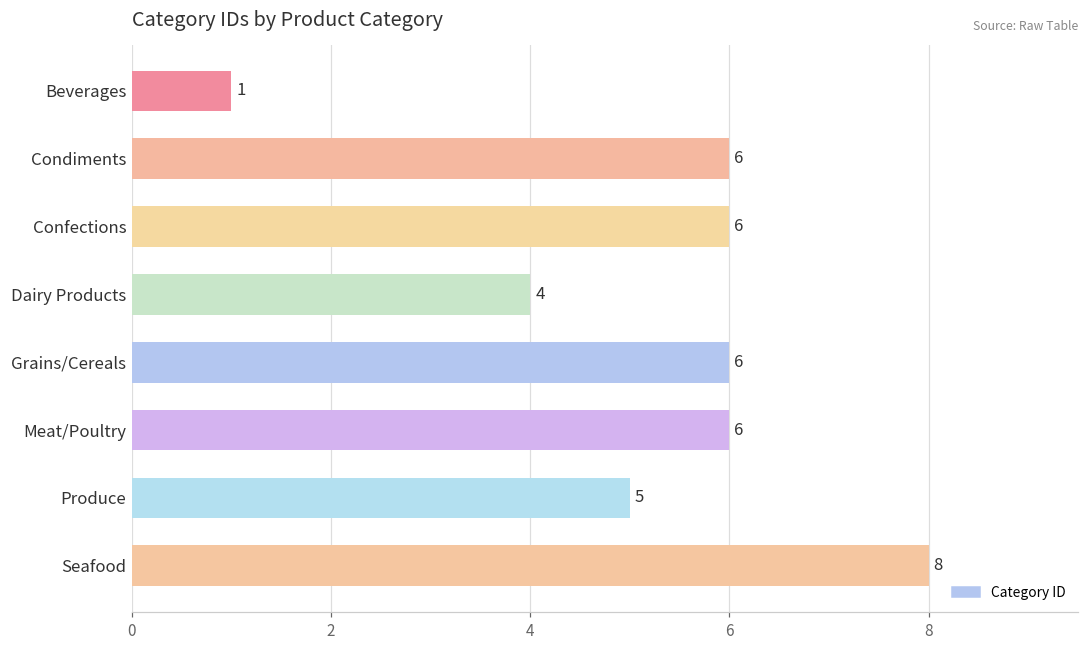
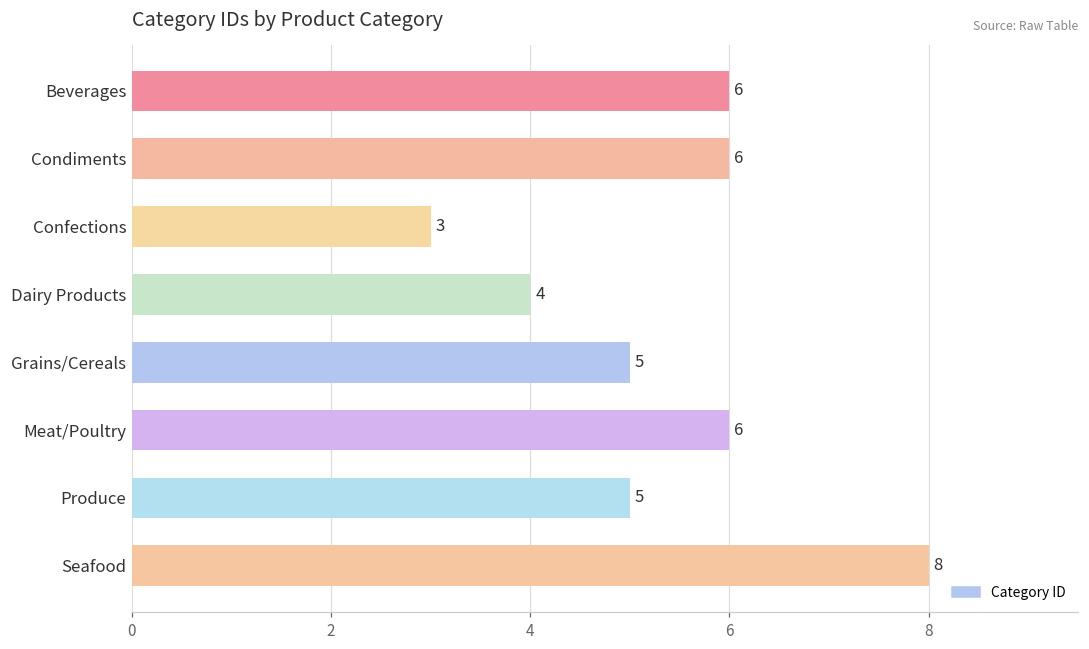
  {
-   "Beverages": 1,
+   "Beverages": 6,
    "Condiments": 6,
-   "Confections": 6,
+   "Confections": 3,
    "Dairy Products": 4,
-   "Grains/Cereals": 6,
+   "Grains/Cereals": 5,
    "Meat/Poultry": 6,
    "Produce": 5,
    "Seafood": 8
  }
